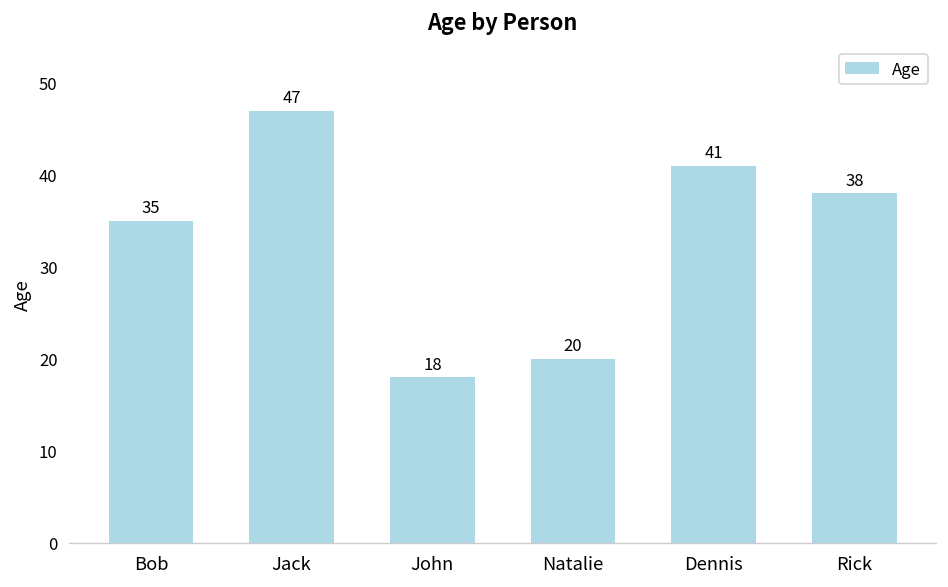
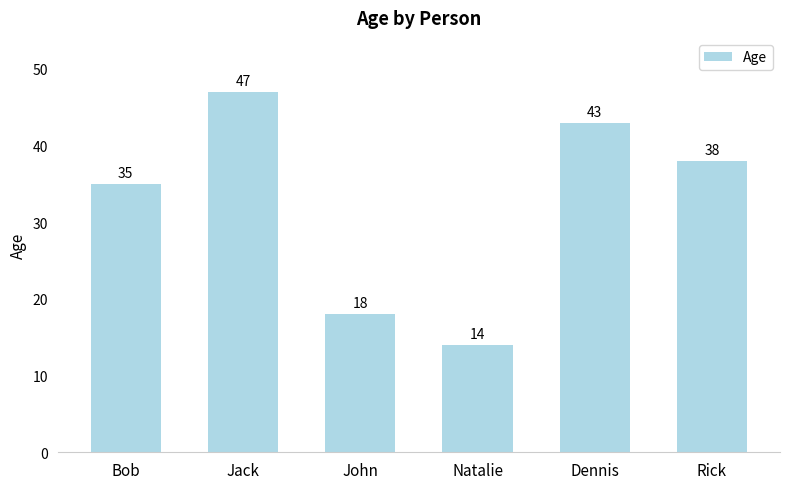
  {
    "Bob": 35,
    "Jack": 47,
    "John": 18,
-   "Natalie": 20,
-   "Dennis": 41,
+   "Natalie": 14,
+   "Dennis": 43,
    "Rick": 38
  }
